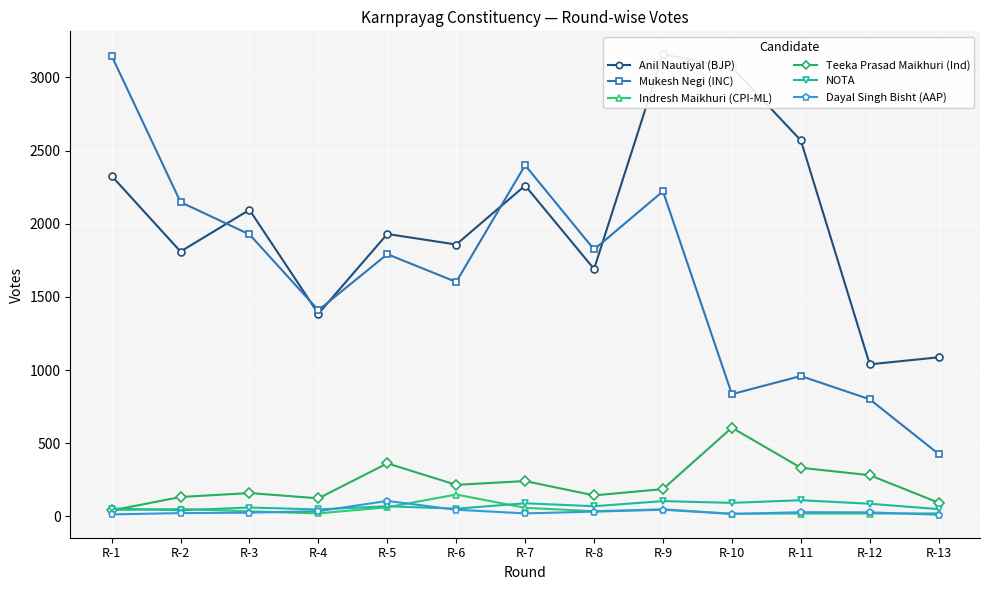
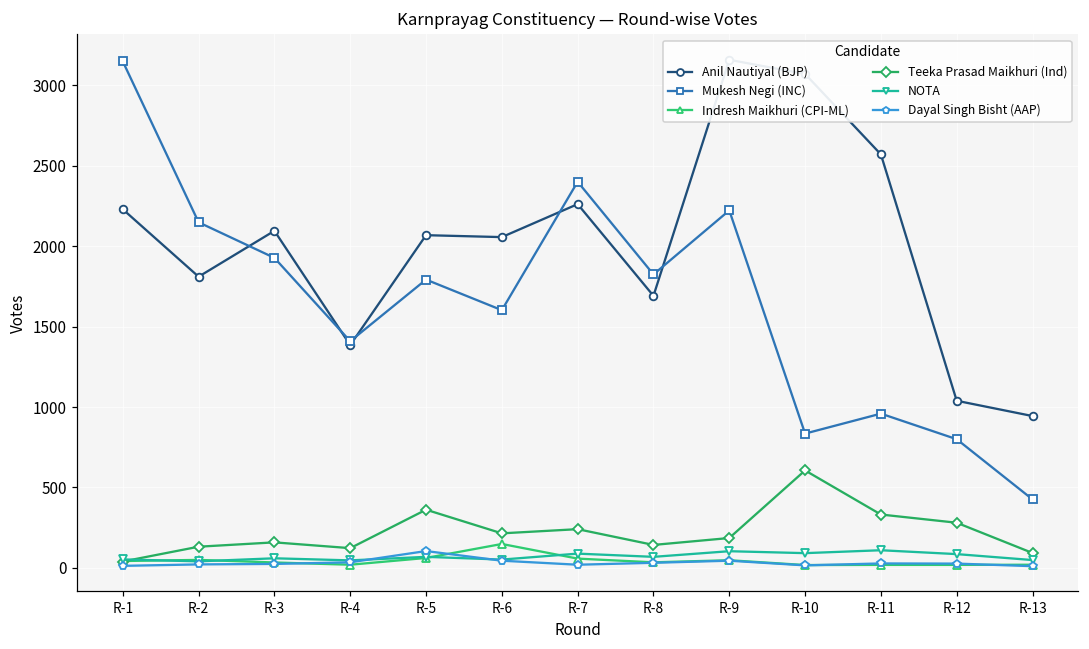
  {
    "Anil Nautiyal (BJP)": {
-     "R-1": 2330,
+     "R-1": 2230,
      "R-2": 1810,
      "R-3": 2100,
      "R-4": 1390,
-     "R-5": 1930,
-     "R-6": 1860,
+     "R-5": 2070,
+     "R-6": 2060,
      "R-7": 2260,
      "R-8": 1690,
      "R-11": 2570,
      "R-12": 1040,
-     "R-13": 1090
+     "R-13": 940
    }
  }
